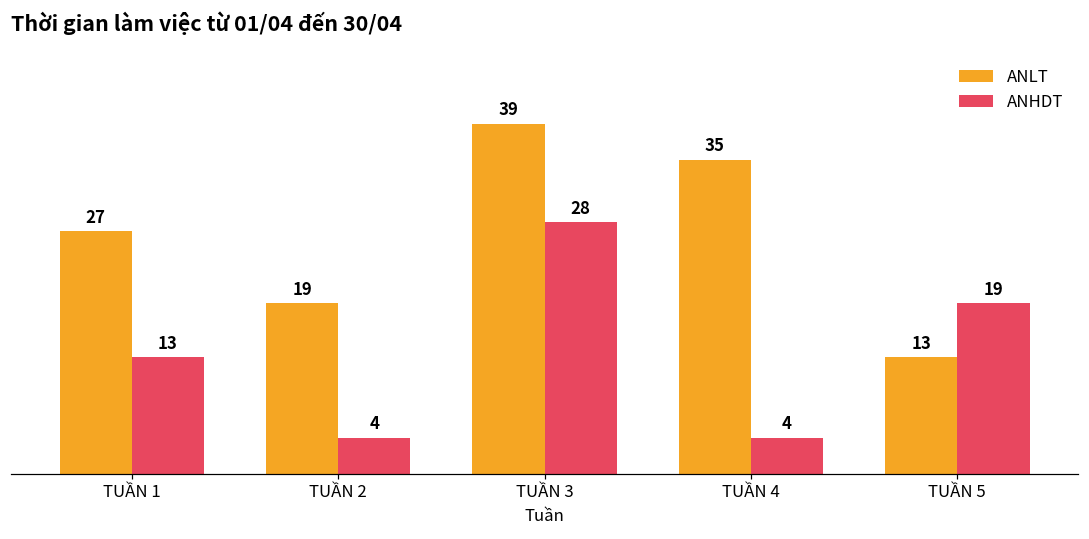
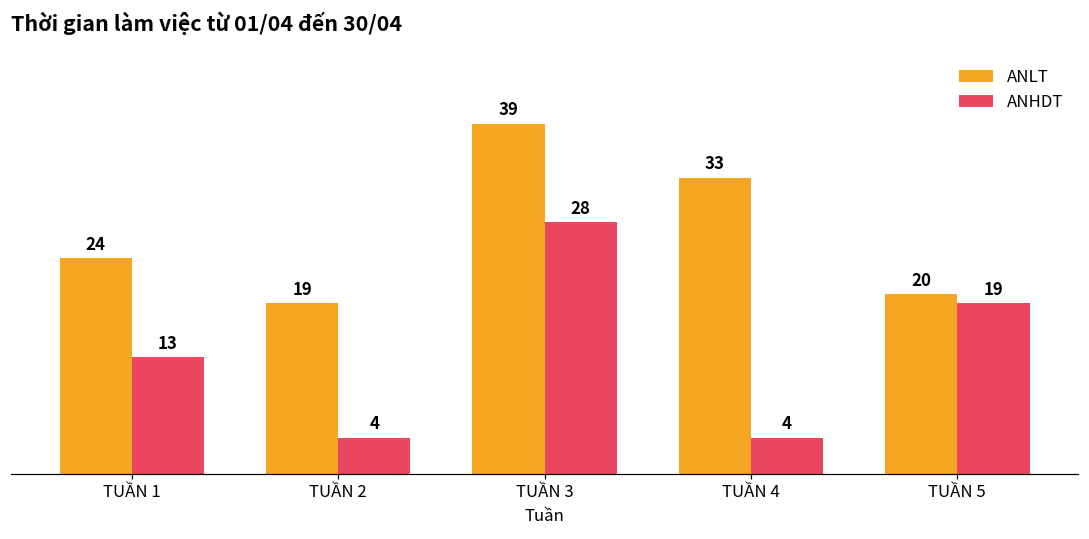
  {
    "ANLT": {
-     "TUẦN 1": 27,
+     "TUẦN 1": 24,
      "TUẦN 2": 19,
      "TUẦN 3": 39,
-     "TUẦN 4": 35,
-     "TUẦN 5": 13
+     "TUẦN 4": 33,
+     "TUẦN 5": 20
    },
    "ANHDT": {
      "TUẦN 1": 13,
      "TUẦN 2": 4,
      "TUẦN 3": 28,
      "TUẦN 4": 4,
      "TUẦN 5": 19
    }
  }
